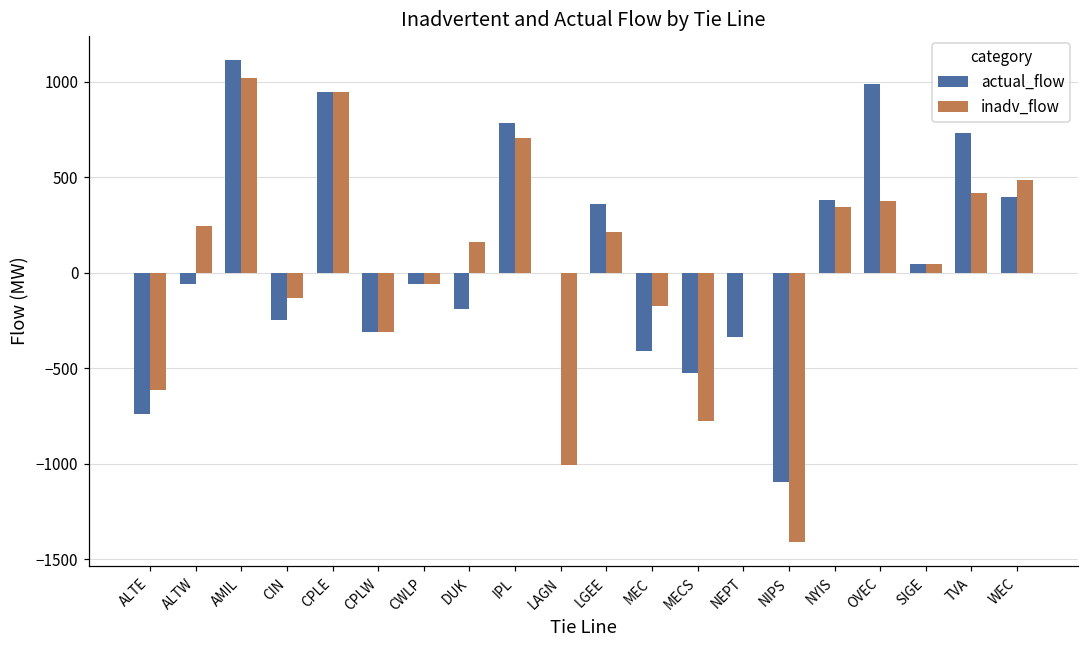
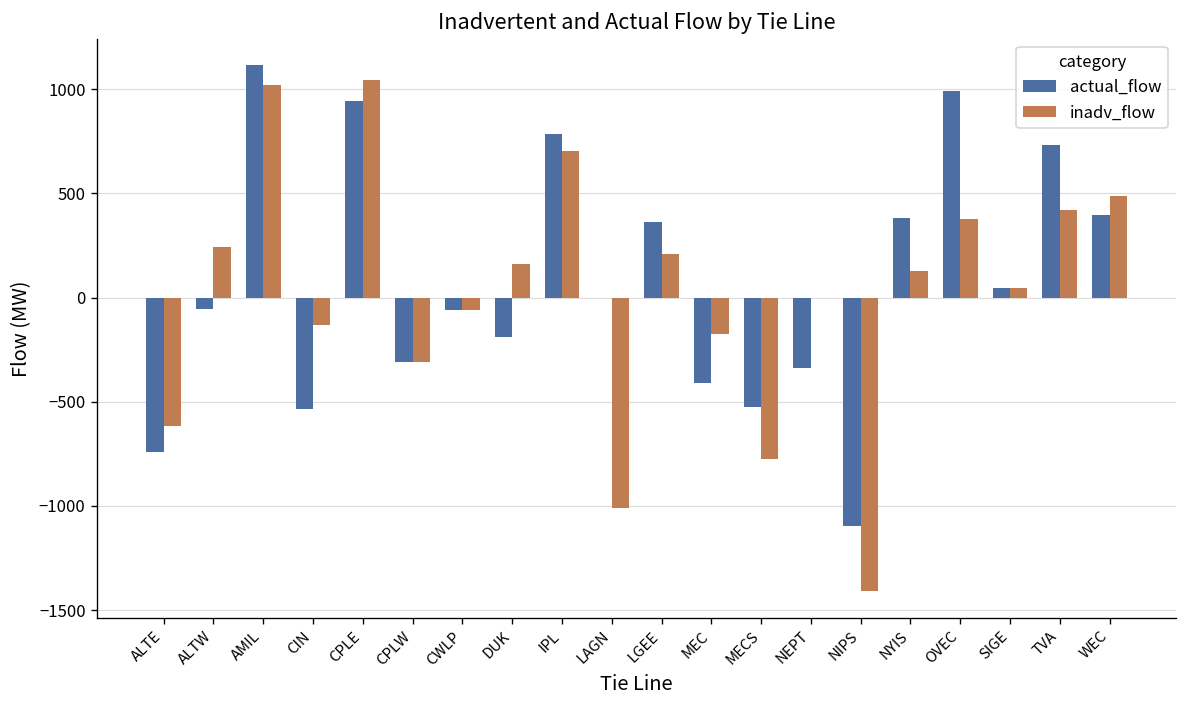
  {
    "actual_flow": {
      "ALTE": -740,
      "ALTW": -60,
      "AMIL": 1120,
-     "CIN": -250,
+     "CIN": -540,
      "CPLE": 950,
      "CPLW": -310,
      "CWLP": -60,
      "DUK": -190,
      "IPL": 790,
      "LAGN": 0,
      "LGEE": 360,
      "MEC": -410,
      "MECS": -530,
      "NEPT": -340,
      "NIPS": -1090,
      "NYIS": 380,
      "OVEC": 990,
      "SIGE": 50,
      "TVA": 730,
      "WEC": 400
    },
    "inadv_flow": {
      "ALTE": -620,
      "ALTW": 240,
      "AMIL": 1020,
      "CIN": -130,
-     "CPLE": 950,
+     "CPLE": 1040,
      "CPLW": -310,
      "CWLP": -60,
      "DUK": 160,
      "IPL": 700,
      "LAGN": -1010,
      "LGEE": 210,
      "MEC": -170,
      "MECS": -780,
      "NEPT": 0,
      "NIPS": -1410,
-     "NYIS": 350,
+     "NYIS": 130,
      "OVEC": 380,
      "SIGE": 50,
      "TVA": 420,
      "WEC": 490
    }
  }
